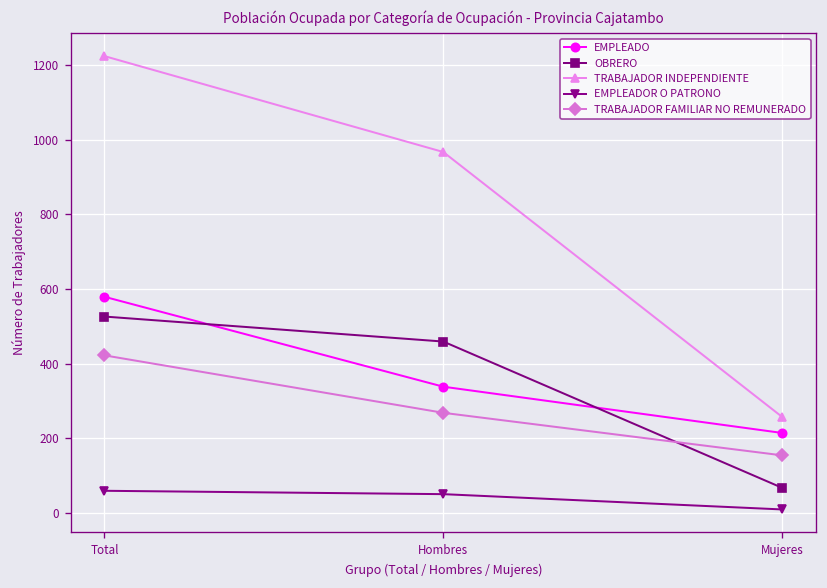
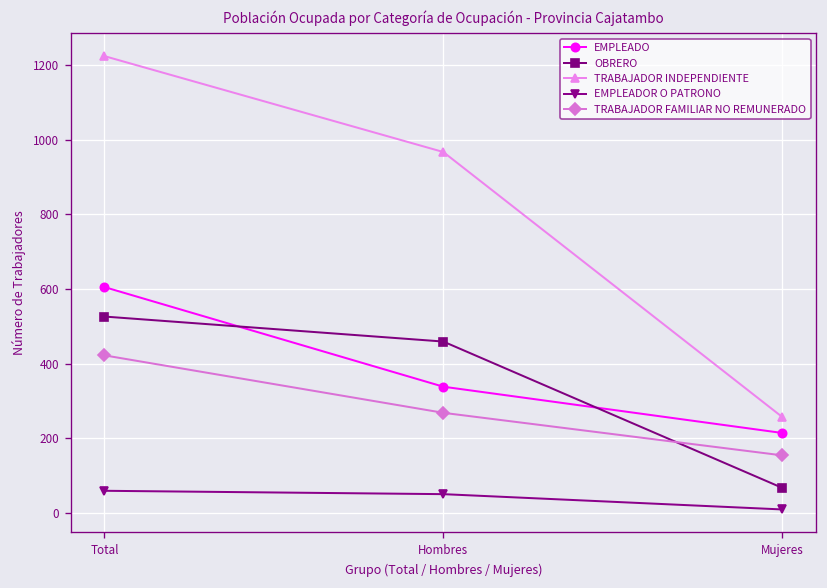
  {
    "EMPLEADO": {
-     "Total": 580,
+     "Total": 610,
      "Hombres": 340,
      "Mujeres": 210
    }
  }
